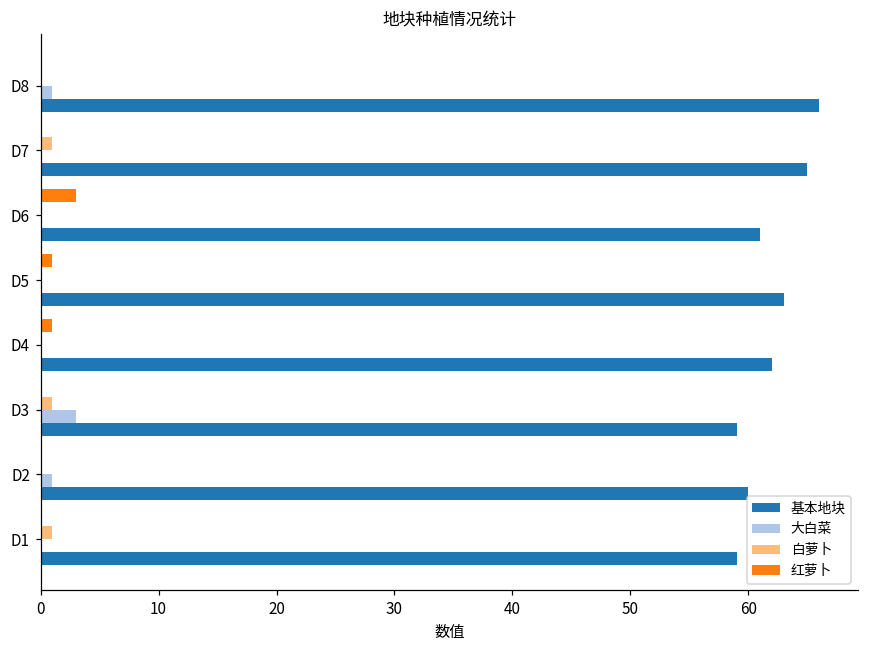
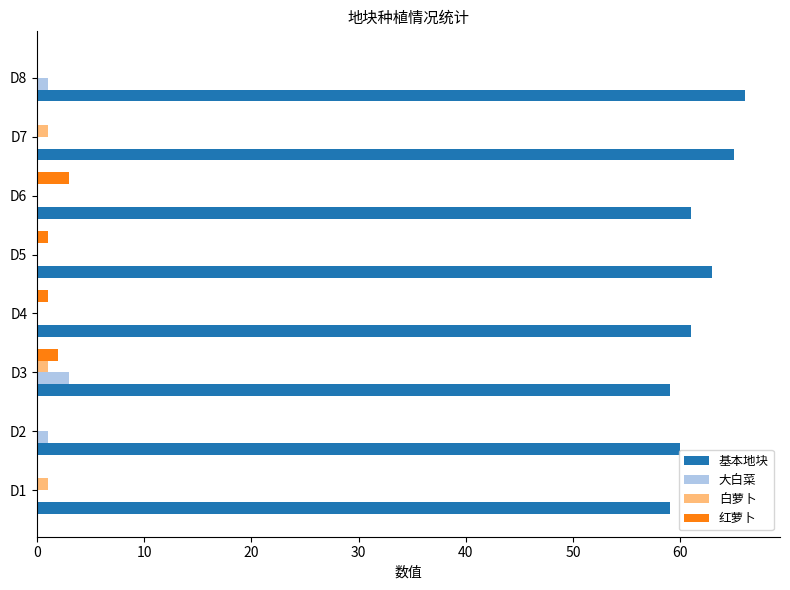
  {
    "基本地块": {
      "D8": 66,
      "D7": 65,
      "D6": 61,
      "D5": 63,
-     "D4": 62,
+     "D4": 61,
      "D3": 59,
      "D2": 60,
      "D1": 59
    },
    "大白菜": {
      "D8": 1,
      "D7": 0,
      "D6": 0,
      "D5": 0,
      "D4": 0,
      "D3": 3,
      "D2": 1,
      "D1": 0
    },
    "白萝卜": {
      "D8": 0,
      "D7": 1,
      "D6": 0,
      "D5": 0,
      "D4": 0,
      "D3": 1,
      "D2": 0,
      "D1": 1
    },
    "红萝卜": {
      "D8": 0,
      "D7": 0,
      "D6": 3,
      "D5": 1,
      "D4": 1,
-     "D3": 0,
+     "D3": 2,
      "D2": 0,
      "D1": 0
    }
  }
